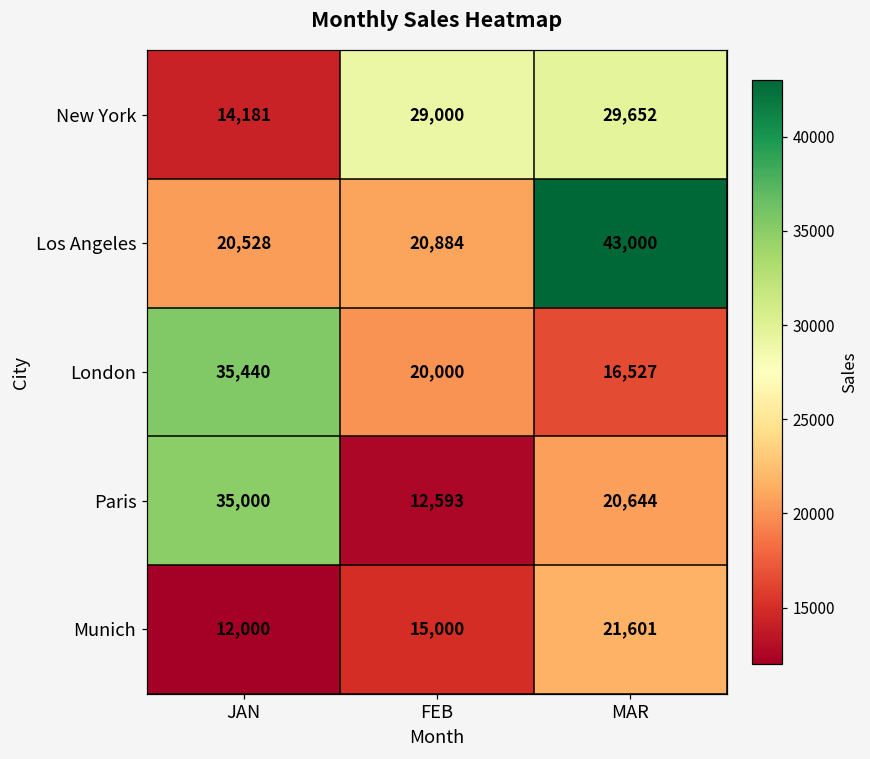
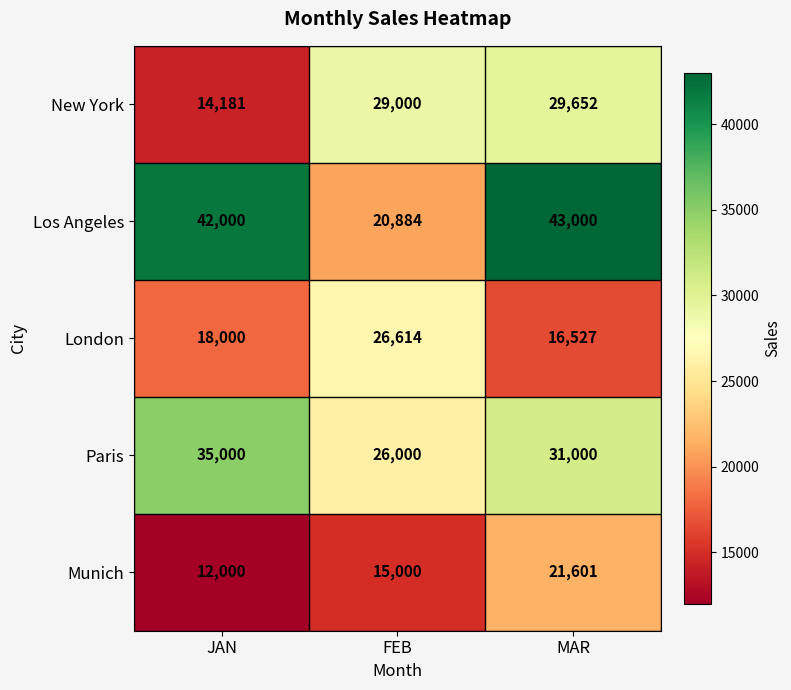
  {
    "New York": {
      "JAN": "14,181",
      "FEB": "29,000",
      "MAR": "29,652"
    },
    "Los Angeles": {
-     "JAN": "20,528",
+     "JAN": "42,000",
      "FEB": "20,884",
      "MAR": "43,000"
    },
    "London": {
-     "JAN": "35,440",
-     "FEB": "20,000",
+     "JAN": "18,000",
+     "FEB": "26,614",
      "MAR": "16,527"
    },
    "Paris": {
      "JAN": "35,000",
-     "FEB": "12,593",
-     "MAR": "20,644"
+     "FEB": "26,000",
+     "MAR": "31,000"
    },
    "Munich": {
      "JAN": "12,000",
      "FEB": "15,000",
      "MAR": "21,601"
    }
  }
